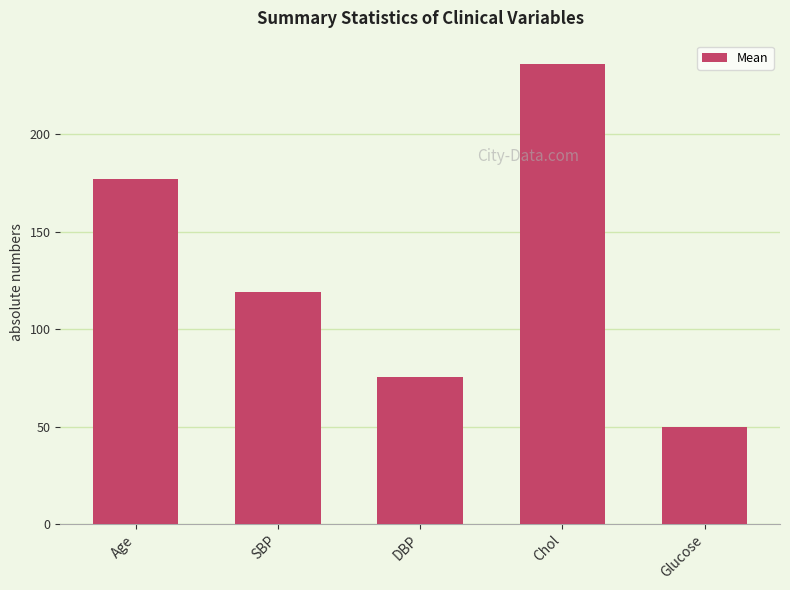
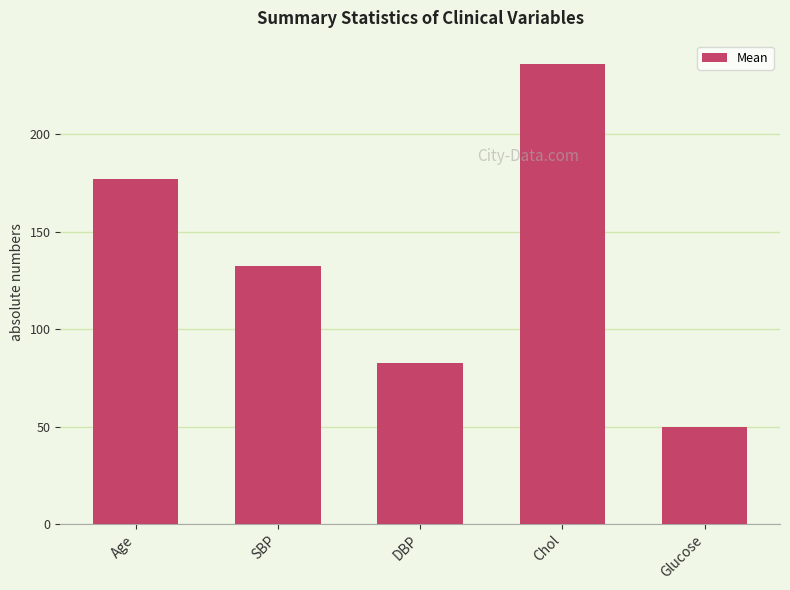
  {
    "Age": 177,
-   "SBP": 119,
-   "DBP": 76,
+   "SBP": 132,
+   "DBP": 83,
    "Chol": 236,
    "Glucose": 50
  }
